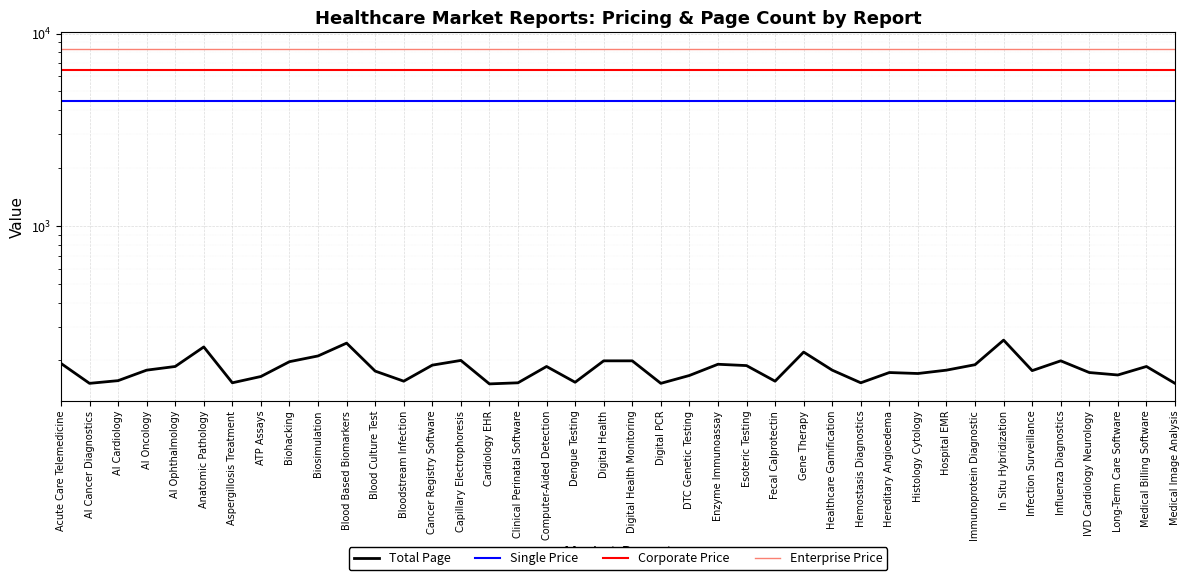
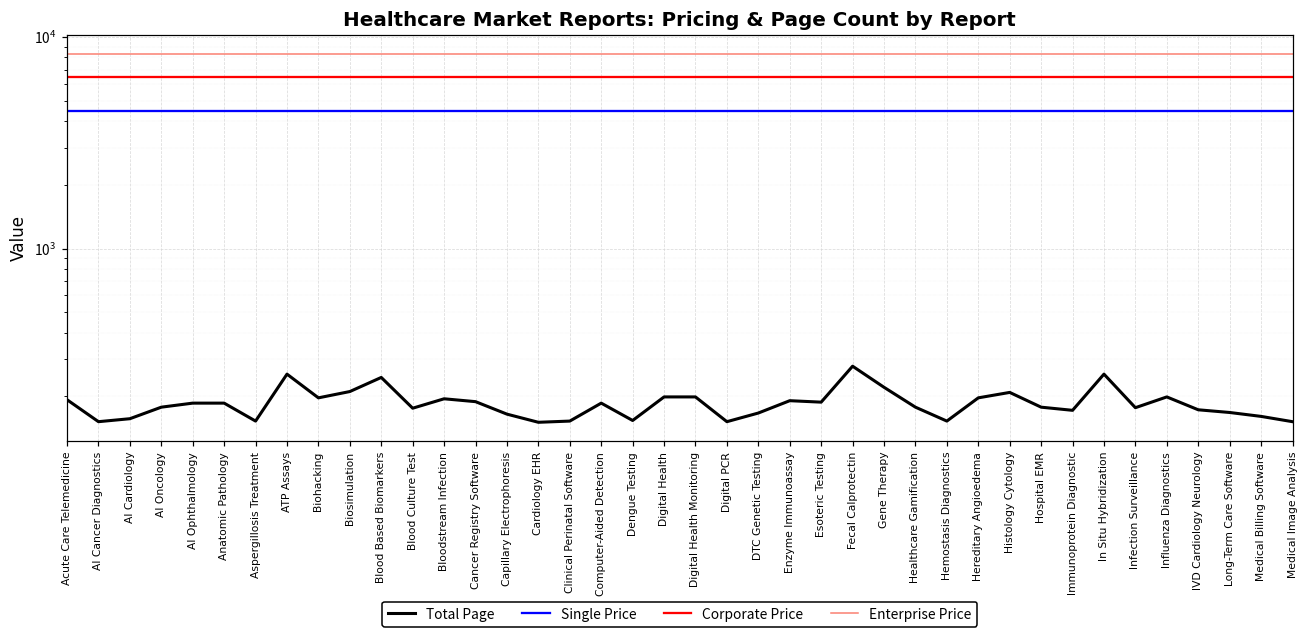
  {
    "Total Page": {
      "Acute Care Telemedicine": 190,
      "AI Cancer Diagnostics": 150,
      "AI Cardiology": 160,
      "AI Oncology": 180,
      "AI Ophthalmology": 190,
-     "Anatomic Pathology": 240,
+     "Anatomic Pathology": 190,
      "Aspergillosis Treatment": 150,
-     "ATP Assays": 170,
+     "ATP Assays": 260,
      "Biohacking": 200,
      "Biosimulation": 210,
      "Blood Based Biomarkers": 250,
      "Blood Culture Test": 180,
-     "Bloodstream Infection": 160,
+     "Bloodstream Infection": 200,
      "Cancer Registry Software": 190,
-     "Capillary Electrophoresis": 200,
+     "Capillary Electrophoresis": 170,
      "Cardiology EHR": 150,
      "Clinical Perinatal Software": 150,
      "Computer-Aided Detection": 190,
      "Dengue Testing": 150,
      "Digital Health": 200,
      "Digital Health Monitoring": 200,
      "Digital PCR": 150,
      "DTC Genetic Testing": 170,
      "Enzyme Immunoassay": 190,
      "Esoteric Testing": 190,
-     "Fecal Calprotectin": 160,
+     "Fecal Calprotectin": 280,
      "Gene Therapy": 220,
      "Healthcare Gamification": 180,
      "Hemostasis Diagnostics": 150,
-     "Hereditary Angioedema": 170,
-     "Histology Cytology": 170,
+     "Hereditary Angioedema": 200,
+     "Histology Cytology": 210,
      "Hospital EMR": 180,
-     "Immunoprotein Diagnostic": 190,
+     "Immunoprotein Diagnostic": 170,
      "In Situ Hybridization": 260,
      "Infection Surveillance": 180,
      "Influenza Diagnostics": 200,
      "IVD Cardiology Neurology": 170,
      "Long-Term Care Software": 170,
-     "Medical Billing Software": 190,
+     "Medical Billing Software": 160,
      "Medical Image Analysis": 150
    },
    "Single Price": {
      "Acute Care Telemedicine": 4500,
      "AI Cancer Diagnostics": 4500,
      "AI Cardiology": 4500,
      "AI Oncology": 4500,
      "AI Ophthalmology": 4500,
      "Anatomic Pathology": 4500,
      "Aspergillosis Treatment": 4500,
      "ATP Assays": 4500,
      "Biohacking": 4500,
      "Biosimulation": 4500,
      "Blood Based Biomarkers": 4500,
      "Blood Culture Test": 4500,
      "Bloodstream Infection": 4500,
      "Cancer Registry Software": 4500,
      "Capillary Electrophoresis": 4500,
      "Cardiology EHR": 4500,
      "Clinical Perinatal Software": 4500,
      "Computer-Aided Detection": 4500,
      "Dengue Testing": 4500,
      "Digital Health": 4500,
      "Digital Health Monitoring": 4500,
      "Digital PCR": 4500,
      "DTC Genetic Testing": 4500,
      "Enzyme Immunoassay": 4500,
      "Esoteric Testing": 4500,
      "Fecal Calprotectin": 4500,
      "Gene Therapy": 4500,
      "Healthcare Gamification": 4500,
      "Hemostasis Diagnostics": 4500,
      "Hereditary Angioedema": 4500,
      "Histology Cytology": 4500,
      "Hospital EMR": 4500,
      "Immunoprotein Diagnostic": 4500,
      "In Situ Hybridization": 4500,
      "Infection Surveillance": 4500,
      "Influenza Diagnostics": 4500,
      "IVD Cardiology Neurology": 4500,
      "Long-Term Care Software": 4500,
      "Medical Billing Software": 4500,
      "Medical Image Analysis": 4500
    },
    "Corporate Price": {
      "Acute Care Telemedicine": 6400,
      "AI Cancer Diagnostics": 6400,
      "AI Cardiology": 6400,
      "AI Oncology": 6400,
      "AI Ophthalmology": 6400,
      "Anatomic Pathology": 6400,
      "Aspergillosis Treatment": 6400,
      "ATP Assays": 6400,
      "Biohacking": 6400,
      "Biosimulation": 6400,
      "Blood Based Biomarkers": 6400,
      "Blood Culture Test": 6400,
      "Bloodstream Infection": 6400,
      "Cancer Registry Software": 6400,
      "Capillary Electrophoresis": 6400,
      "Cardiology EHR": 6400,
      "Clinical Perinatal Software": 6400,
      "Computer-Aided Detection": 6400,
      "Dengue Testing": 6400,
      "Digital Health": 6400,
      "Digital Health Monitoring": 6400,
      "Digital PCR": 6400,
      "DTC Genetic Testing": 6400,
      "Enzyme Immunoassay": 6400,
      "Esoteric Testing": 6400,
      "Fecal Calprotectin": 6400,
      "Gene Therapy": 6400,
      "Healthcare Gamification": 6400,
      "Hemostasis Diagnostics": 6400,
      "Hereditary Angioedema": 6400,
      "Histology Cytology": 6400,
      "Hospital EMR": 6400,
      "Immunoprotein Diagnostic": 6400,
      "In Situ Hybridization": 6400,
      "Infection Surveillance": 6400,
      "Influenza Diagnostics": 6400,
      "IVD Cardiology Neurology": 6400,
      "Long-Term Care Software": 6400,
      "Medical Billing Software": 6400,
      "Medical Image Analysis": 6400
    },
    "Enterprise Price": {
      "Acute Care Telemedicine": 8300,
      "AI Cancer Diagnostics": 8300,
      "AI Cardiology": 8300,
      "AI Oncology": 8300,
      "AI Ophthalmology": 8300,
      "Anatomic Pathology": 8300,
      "Aspergillosis Treatment": 8300,
      "ATP Assays": 8300,
      "Biohacking": 8300,
      "Biosimulation": 8300,
      "Blood Based Biomarkers": 8300,
      "Blood Culture Test": 8300,
      "Bloodstream Infection": 8300,
      "Cancer Registry Software": 8300,
      "Capillary Electrophoresis": 8300,
      "Cardiology EHR": 8300,
      "Clinical Perinatal Software": 8300,
      "Computer-Aided Detection": 8300,
      "Dengue Testing": 8300,
      "Digital Health": 8300,
      "Digital Health Monitoring": 8300,
      "Digital PCR": 8300,
      "DTC Genetic Testing": 8300,
      "Enzyme Immunoassay": 8300,
      "Esoteric Testing": 8300,
      "Fecal Calprotectin": 8300,
      "Gene Therapy": 8300,
      "Healthcare Gamification": 8300,
      "Hemostasis Diagnostics": 8300,
      "Hereditary Angioedema": 8300,
      "Histology Cytology": 8300,
      "Hospital EMR": 8300,
      "Immunoprotein Diagnostic": 8300,
      "In Situ Hybridization": 8300,
      "Infection Surveillance": 8300,
      "Influenza Diagnostics": 8300,
      "IVD Cardiology Neurology": 8300,
      "Long-Term Care Software": 8300,
      "Medical Billing Software": 8300,
      "Medical Image Analysis": 8300
    }
  }
